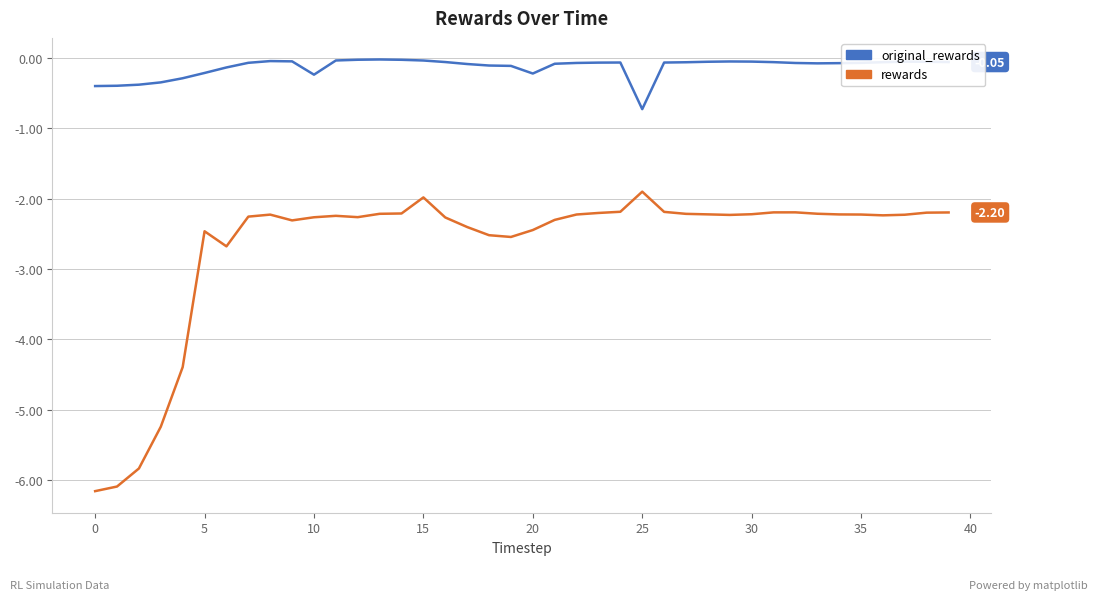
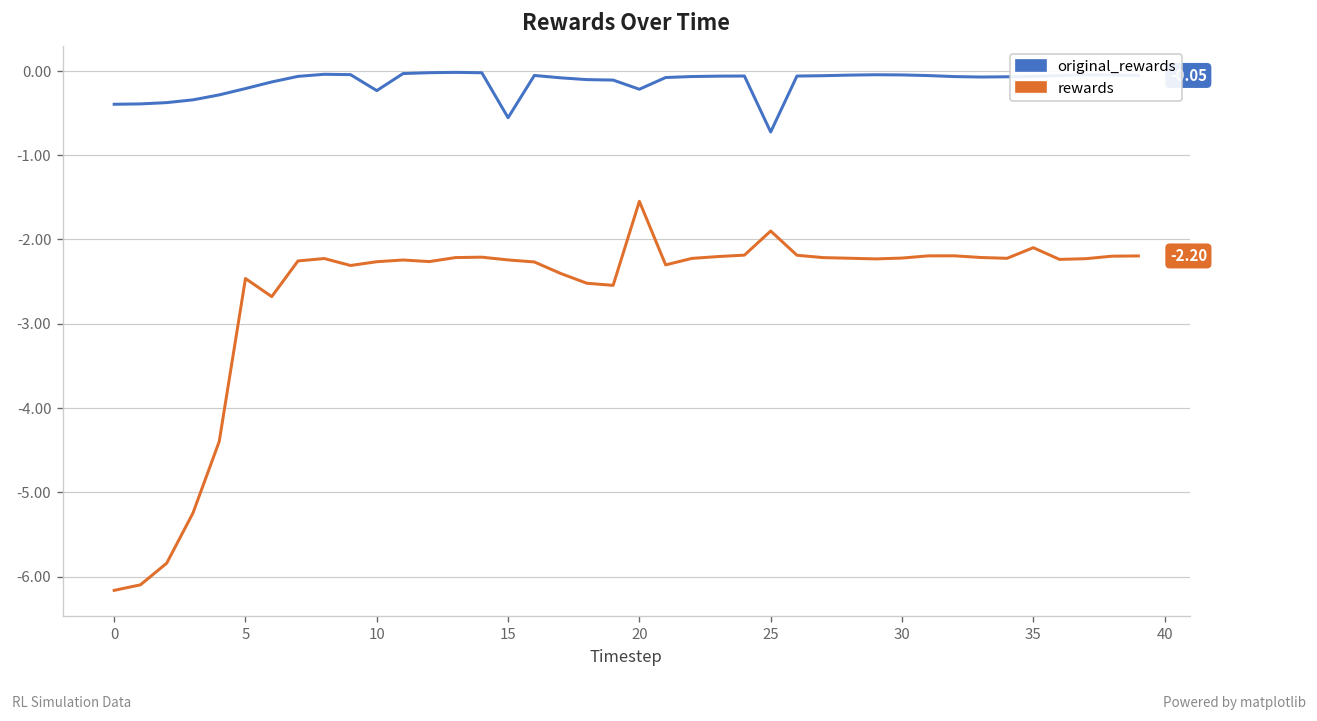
  {
    "original_rewards": {
      "0": -0.4,
      "5": -0.2,
      "10": -0.2,
-     "15": 0.0,
+     "15": -0.6,
      "20": -0.2,
      "25": -0.7,
      "30": 0.0
    },
    "rewards": {
      "0": -6.2,
      "5": -2.5,
      "10": -2.3,
-     "15": -2.0,
-     "20": -2.4,
+     "15": -2.2,
+     "20": -1.5,
      "25": -1.9,
      "30": -2.2,
-     "35": -2.2
+     "35": -2.1
    }
  }
